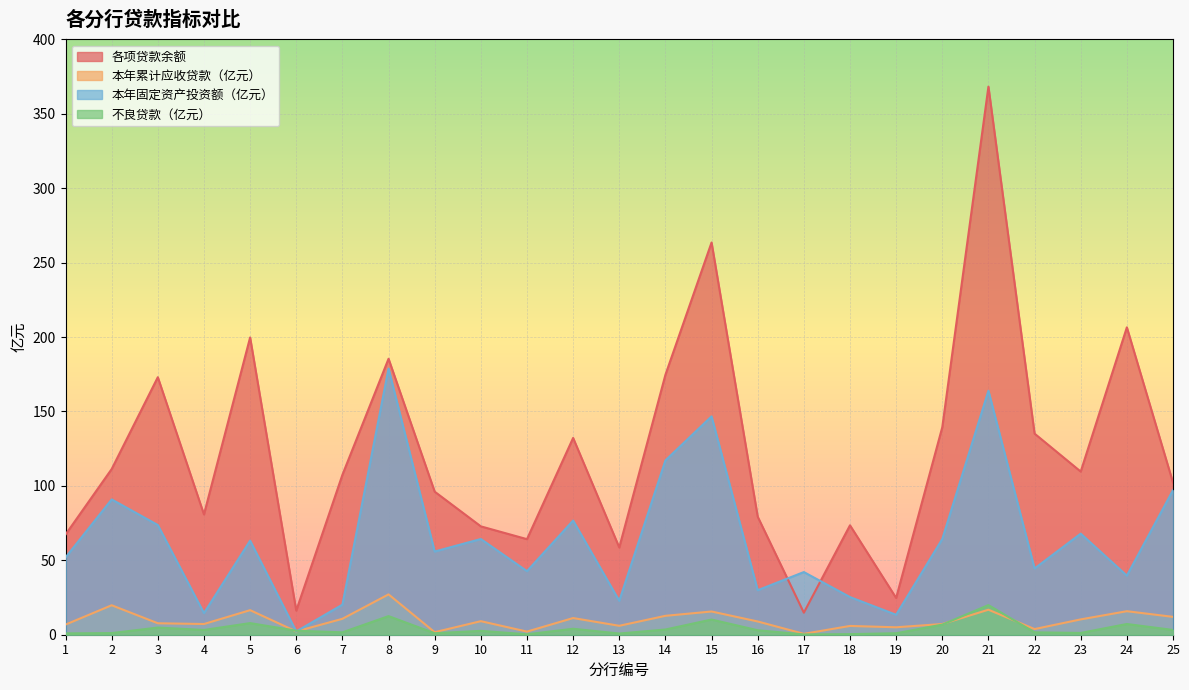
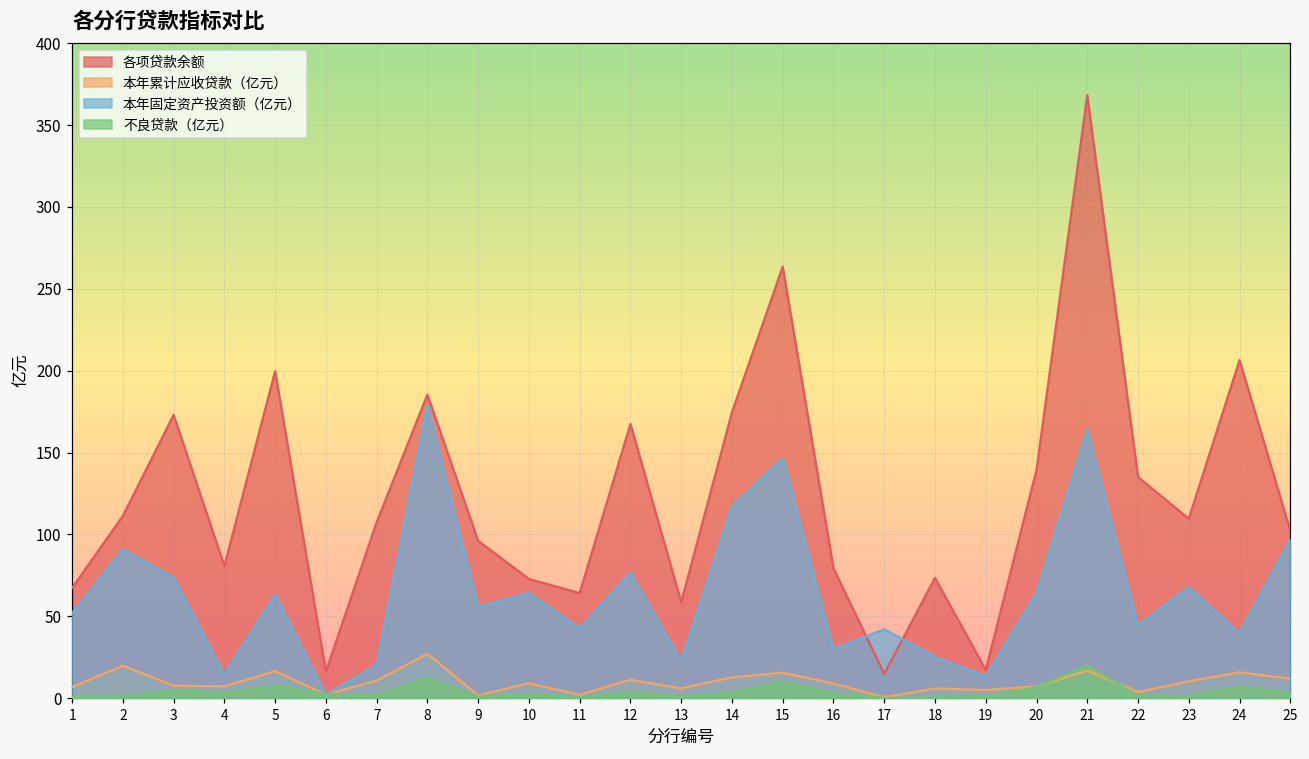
  {
    "各项贷款余额": {
      "1": 67,
      "2": 111,
      "3": 173,
      "4": 81,
      "5": 200,
      "6": 16,
      "7": 107,
      "8": 185,
      "9": 96,
      "10": 73,
      "11": 64,
-     "12": 132,
+     "12": 168,
      "13": 59,
      "14": 175,
      "15": 264,
      "16": 79,
      "17": 15,
      "18": 74,
-     "19": 25,
+     "19": 17,
      "20": 139,
      "21": 368,
      "22": 135,
      "23": 110,
      "24": 207,
      "25": 102
    },
    "本年累计应收贷款（亿元）": {
      "1": 7,
      "2": 20,
      "3": 8,
      "4": 7,
      "5": 17,
      "7": 11,
      "8": 27,
      "10": 9,
      "11": 2,
      "12": 11,
      "13": 6,
      "14": 13,
      "15": 16,
      "16": 9,
      "18": 6,
      "19": 5,
      "21": 17,
      "22": 4,
      "23": 10,
      "24": 16,
      "25": 12
    },
    "本年固定资产投资额（亿元）": {
      "1": 52,
      "2": 91,
      "3": 74,
      "4": 15,
      "5": 63,
      "7": 20,
      "8": 179,
      "9": 56,
      "10": 64,
      "11": 43,
      "12": 77,
      "13": 23,
      "14": 117,
      "15": 147,
      "16": 30,
      "17": 42,
      "18": 25,
      "19": 13,
      "20": 64,
      "21": 164,
      "22": 45,
      "23": 68,
      "24": 40,
      "25": 97
    },
    "不良贷款（亿元）": {
      "1": 1,
      "2": 1,
      "3": 5,
      "4": 3,
      "5": 8,
      "7": 2,
      "8": 13,
      "10": 3,
      "11": 0,
      "12": 4,
      "13": 1,
      "14": 4,
      "15": 10,
      "16": 3,
      "18": 0,
      "19": 1,
      "21": 20,
      "22": 2,
      "23": 1,
      "24": 7,
      "25": 3
    }
  }
